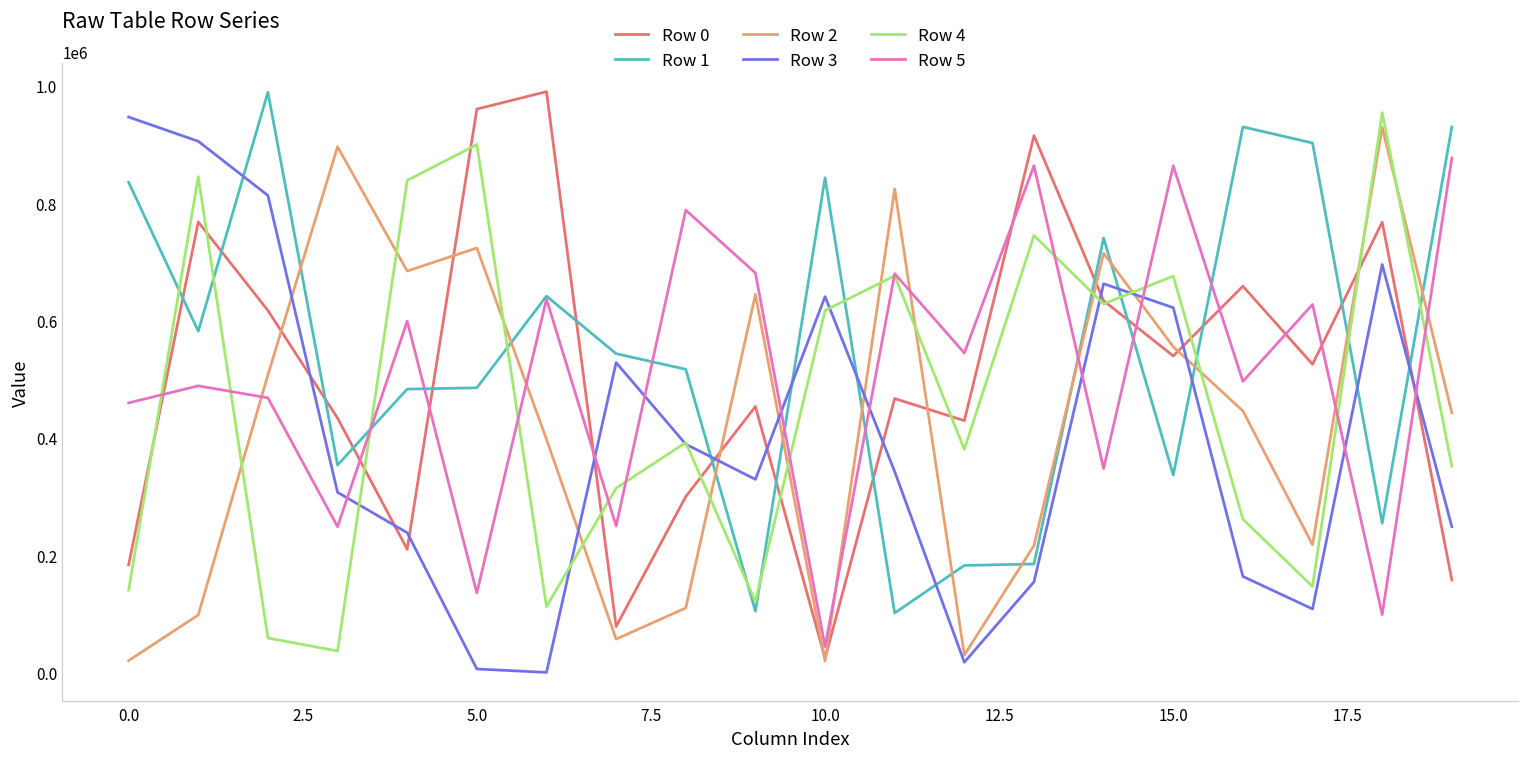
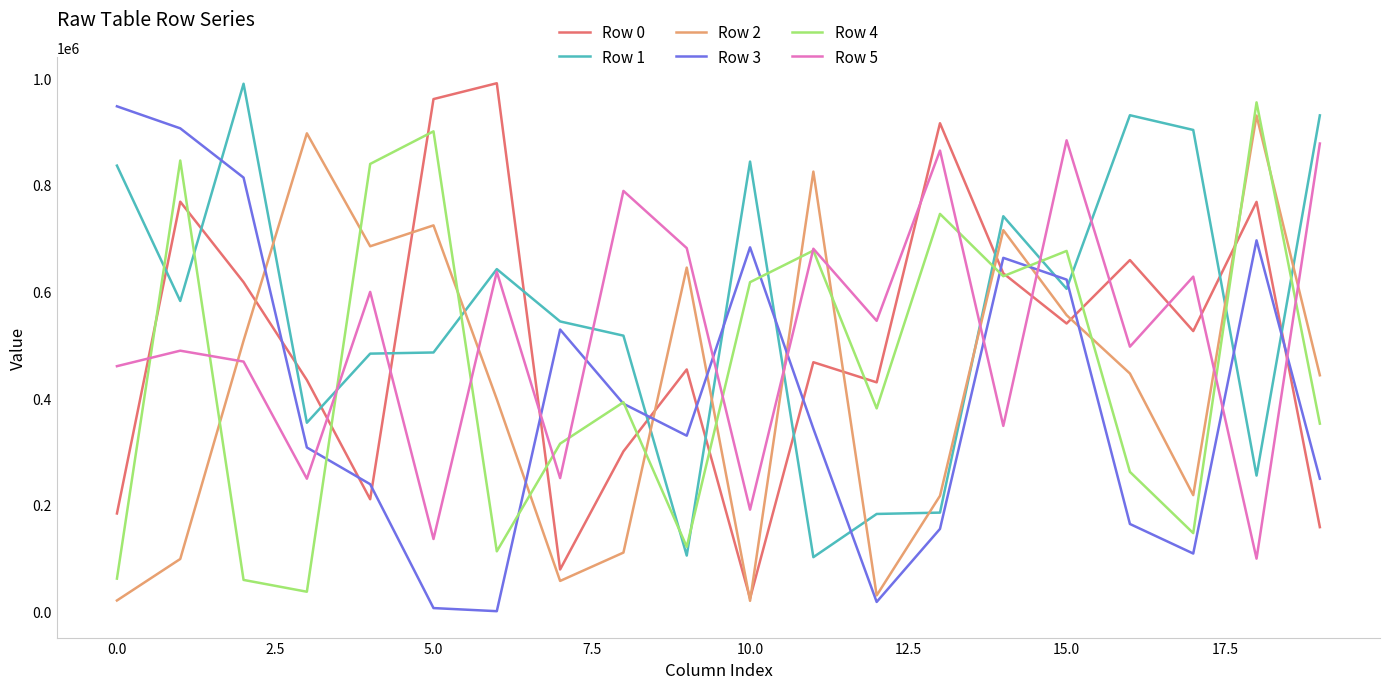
  {
    "Row 1": {
      "0.0": 840000,
      "5.0": 490000,
      "10.0": 840000,
-     "15.0": 340000
+     "15.0": 600000
    },
    "Row 3": {
      "0.0": 950000,
      "5.0": 10000,
-     "10.0": 640000,
+     "10.0": 680000,
      "15.0": 620000
    },
    "Row 4": {
-     "0.0": 140000,
+     "0.0": 60000,
      "5.0": 900000,
      "10.0": 620000,
      "15.0": 680000
    },
    "Row 5": {
      "0.0": 460000,
      "5.0": 140000,
-     "10.0": 40000,
-     "15.0": 860000
+     "10.0": 190000,
+     "15.0": 880000
    }
  }
